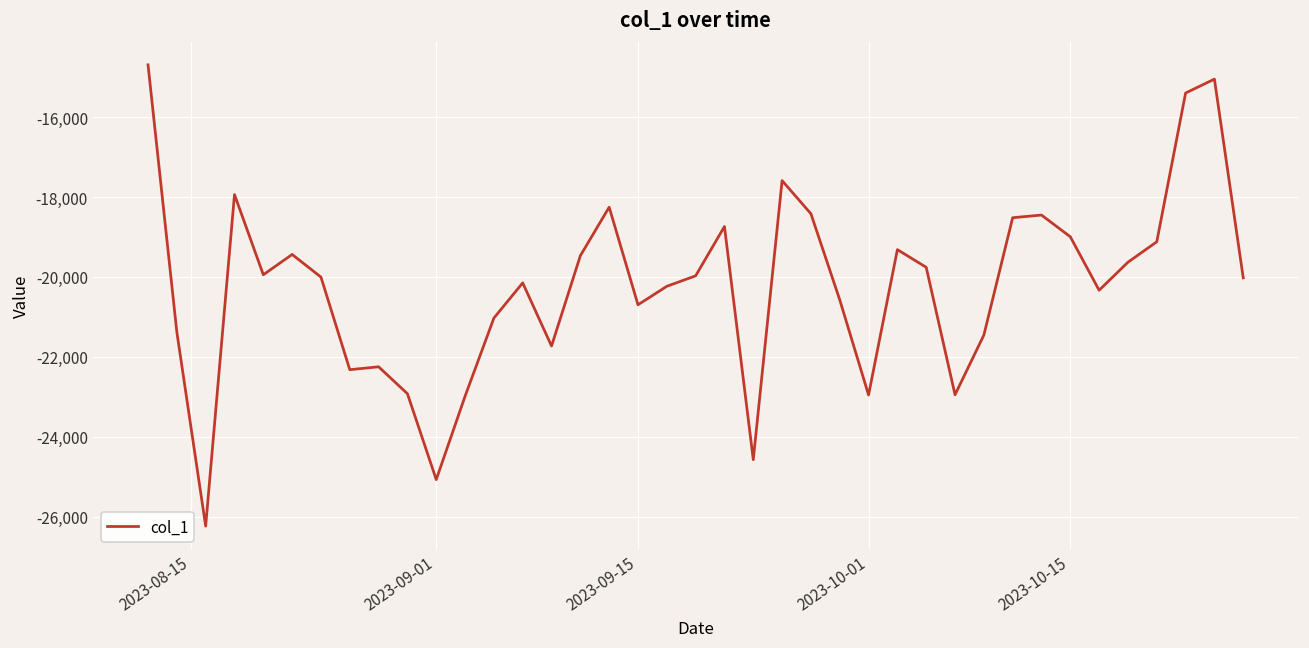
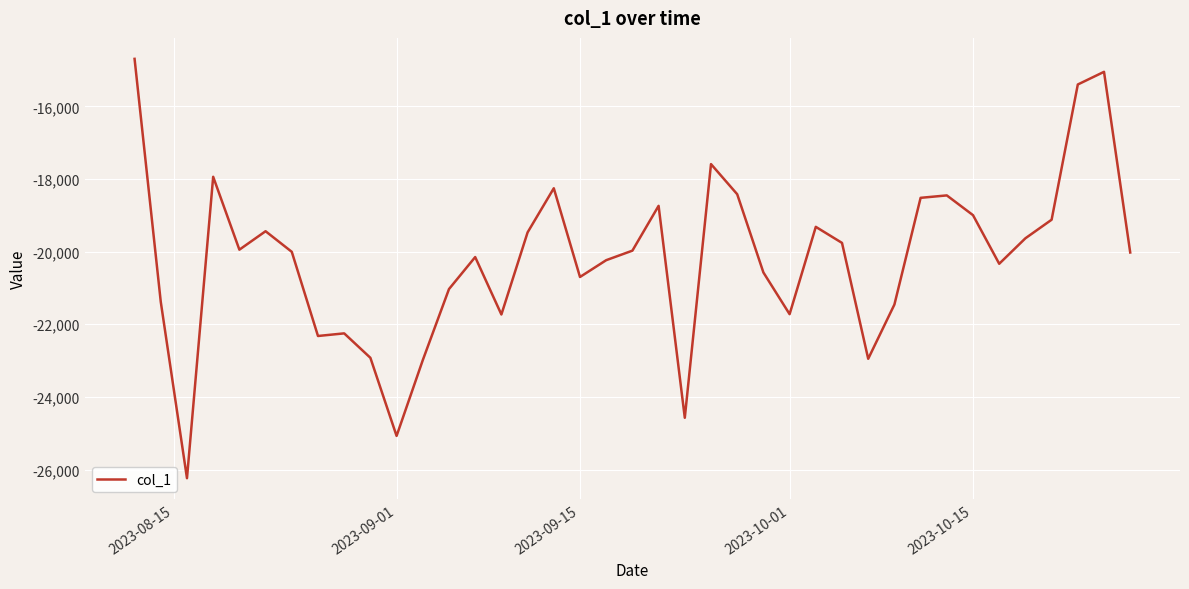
  {
    "2023-09-01": "-25,100",
    "2023-09-15": "-20,700",
-   "2023-10-01": "-23,000",
+   "2023-10-01": "-21,700",
    "2023-10-15": "-19,000"
  }
